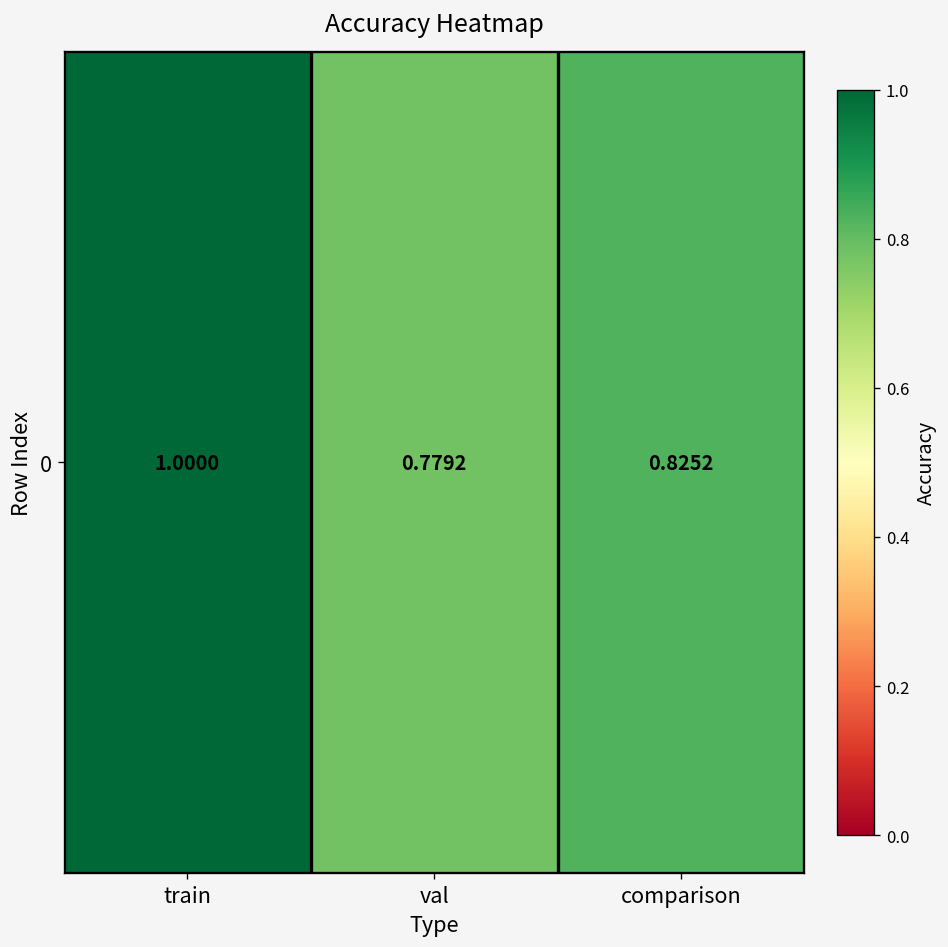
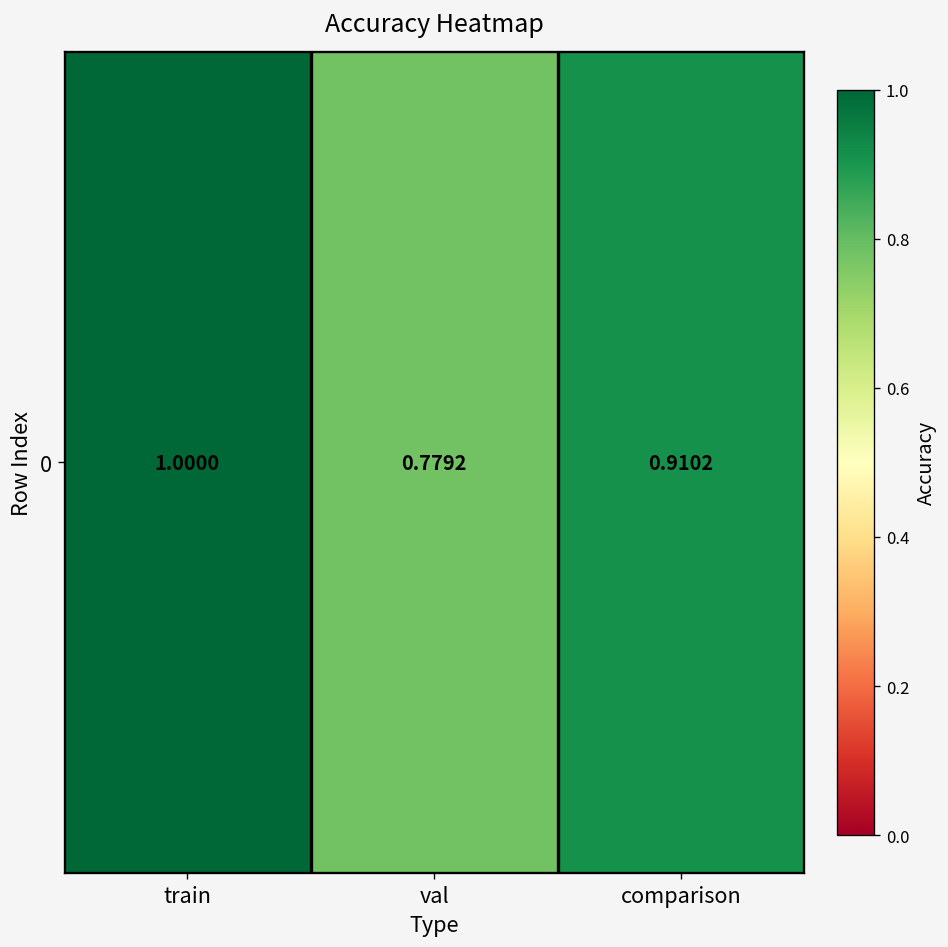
  {
    "0": {
      "train": 1.0000,
      "val": 0.7792,
-     "comparison": 0.8252
+     "comparison": 0.9102
    }
  }
